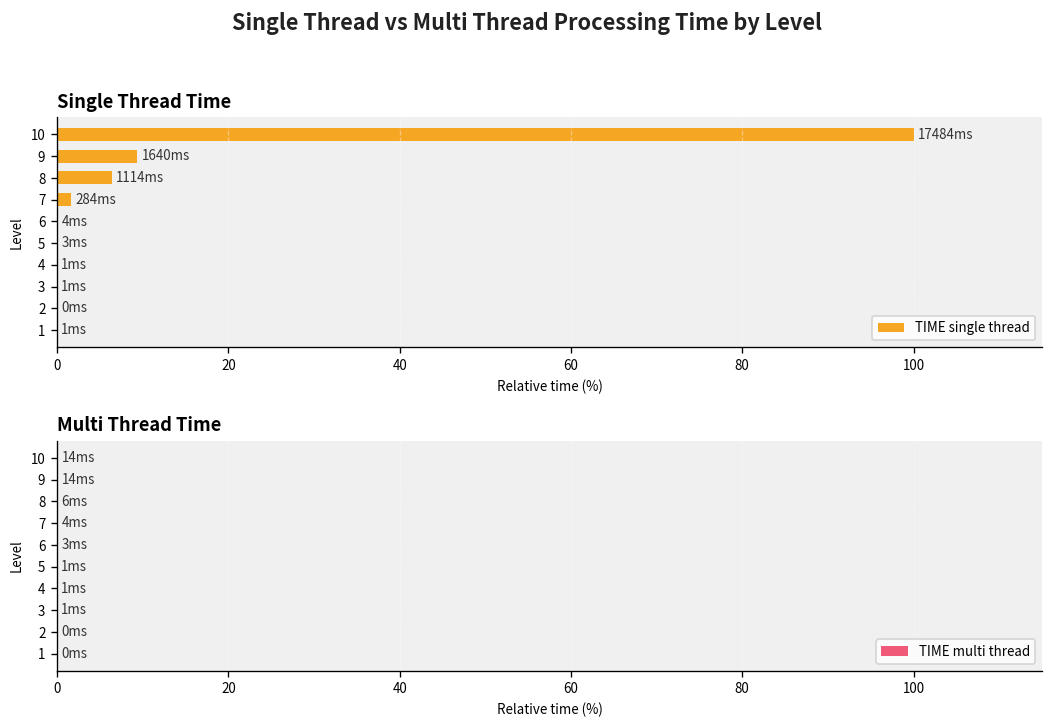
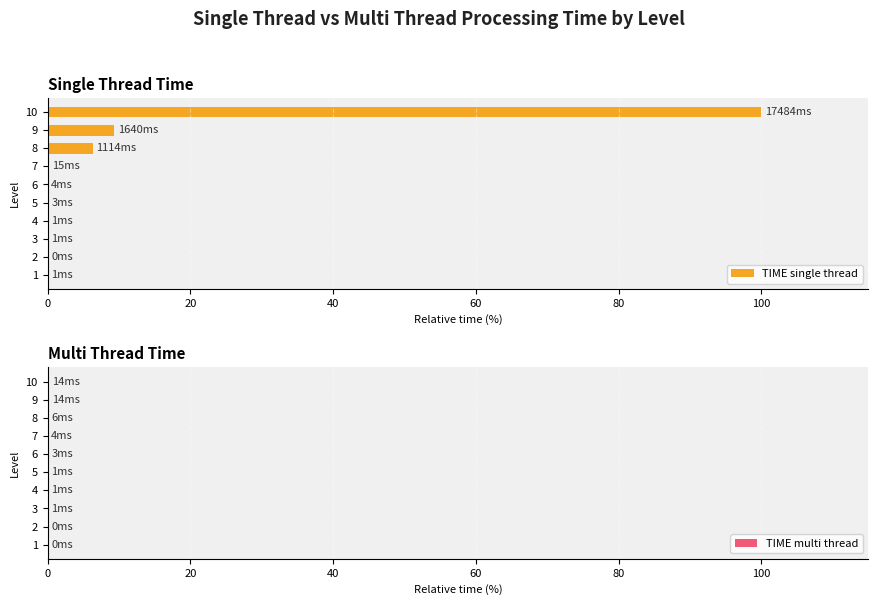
  {
    "Single Thread Time": {
-     "7": 284,
+     "7": 15,
      "2": 0
    },
    "Multi Thread Time": {
      "2": 0,
      "1": 0
    }
  }
